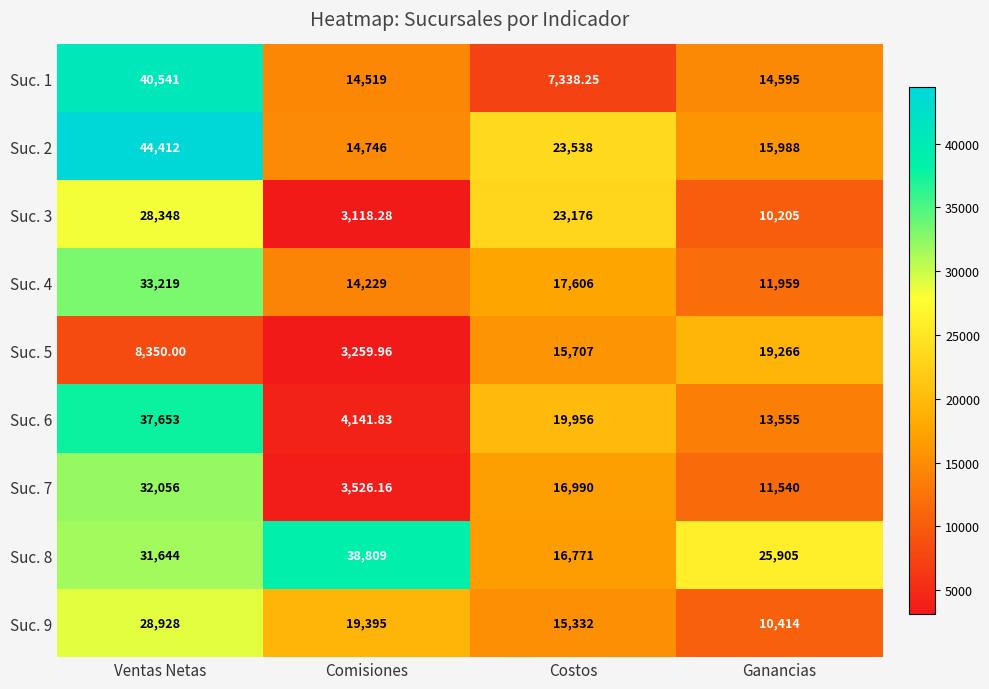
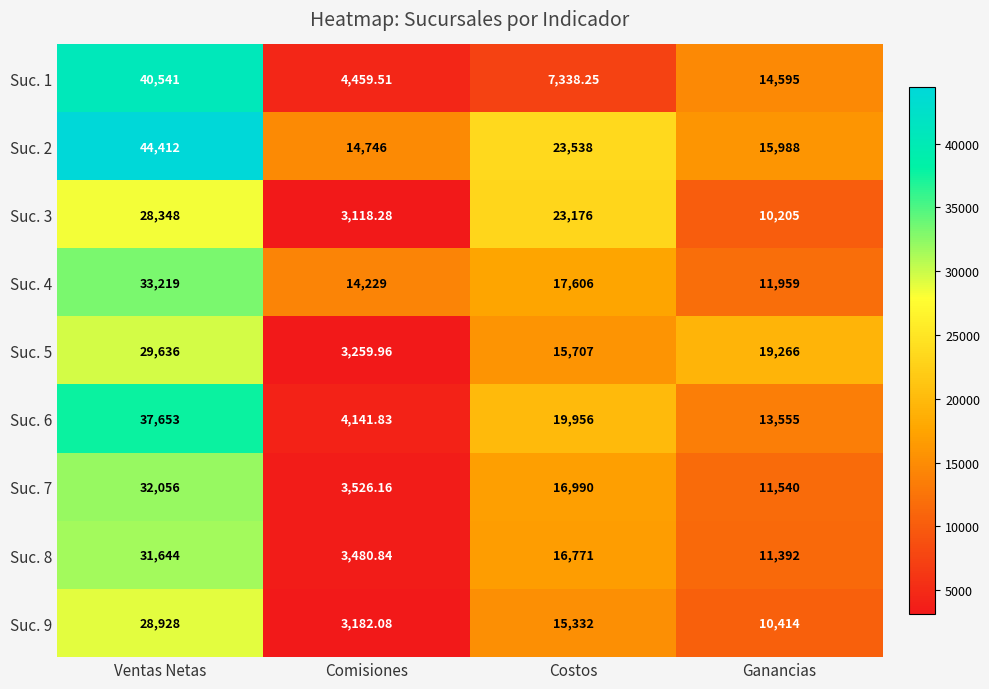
  {
    "Suc. 1": {
      "Ventas Netas": "40,541",
-     "Comisiones": "14,519",
+     "Comisiones": "4,459.51",
      "Costos": "7,338.25",
      "Ganancias": "14,595"
    },
    "Suc. 2": {
      "Ventas Netas": "44,412",
      "Comisiones": "14,746",
      "Costos": "23,538",
      "Ganancias": "15,988"
    },
    "Suc. 3": {
      "Ventas Netas": "28,348",
      "Comisiones": "3,118.28",
      "Costos": "23,176",
      "Ganancias": "10,205"
    },
    "Suc. 4": {
      "Ventas Netas": "33,219",
      "Comisiones": "14,229",
      "Costos": "17,606",
      "Ganancias": "11,959"
    },
    "Suc. 5": {
-     "Ventas Netas": "8,350.00",
+     "Ventas Netas": "29,636",
      "Comisiones": "3,259.96",
      "Costos": "15,707",
      "Ganancias": "19,266"
    },
    "Suc. 6": {
      "Ventas Netas": "37,653",
      "Comisiones": "4,141.83",
      "Costos": "19,956",
      "Ganancias": "13,555"
    },
    "Suc. 7": {
      "Ventas Netas": "32,056",
      "Comisiones": "3,526.16",
      "Costos": "16,990",
      "Ganancias": "11,540"
    },
    "Suc. 8": {
      "Ventas Netas": "31,644",
-     "Comisiones": "38,809",
+     "Comisiones": "3,480.84",
      "Costos": "16,771",
-     "Ganancias": "25,905"
+     "Ganancias": "11,392"
    },
    "Suc. 9": {
      "Ventas Netas": "28,928",
-     "Comisiones": "19,395",
+     "Comisiones": "3,182.08",
      "Costos": "15,332",
      "Ganancias": "10,414"
    }
  }
